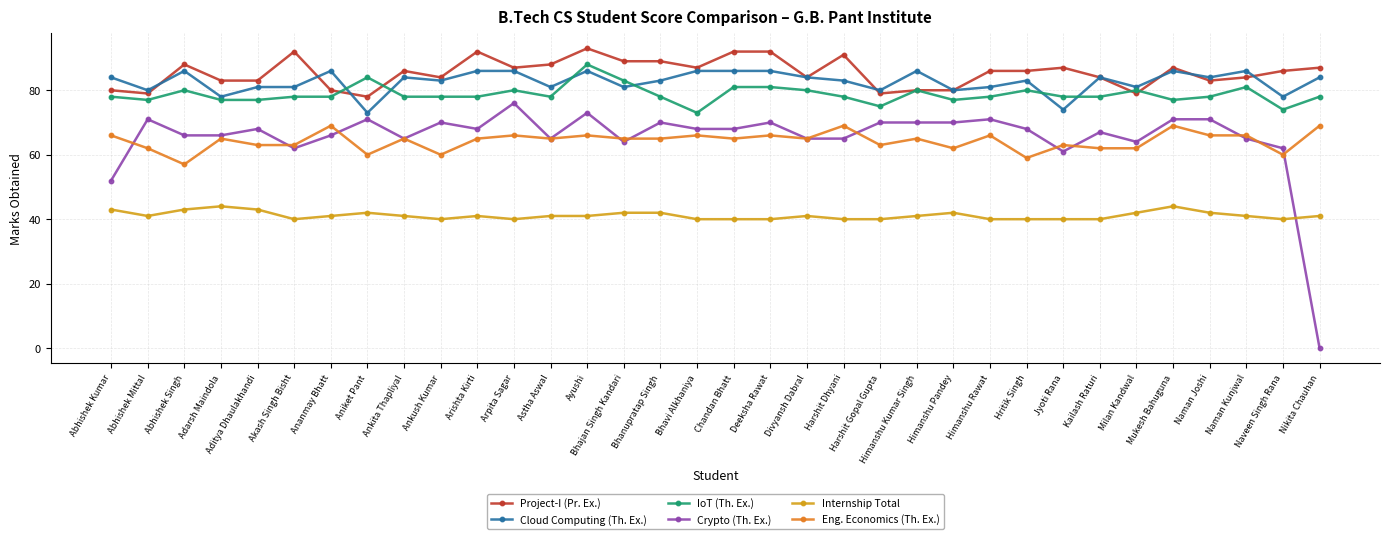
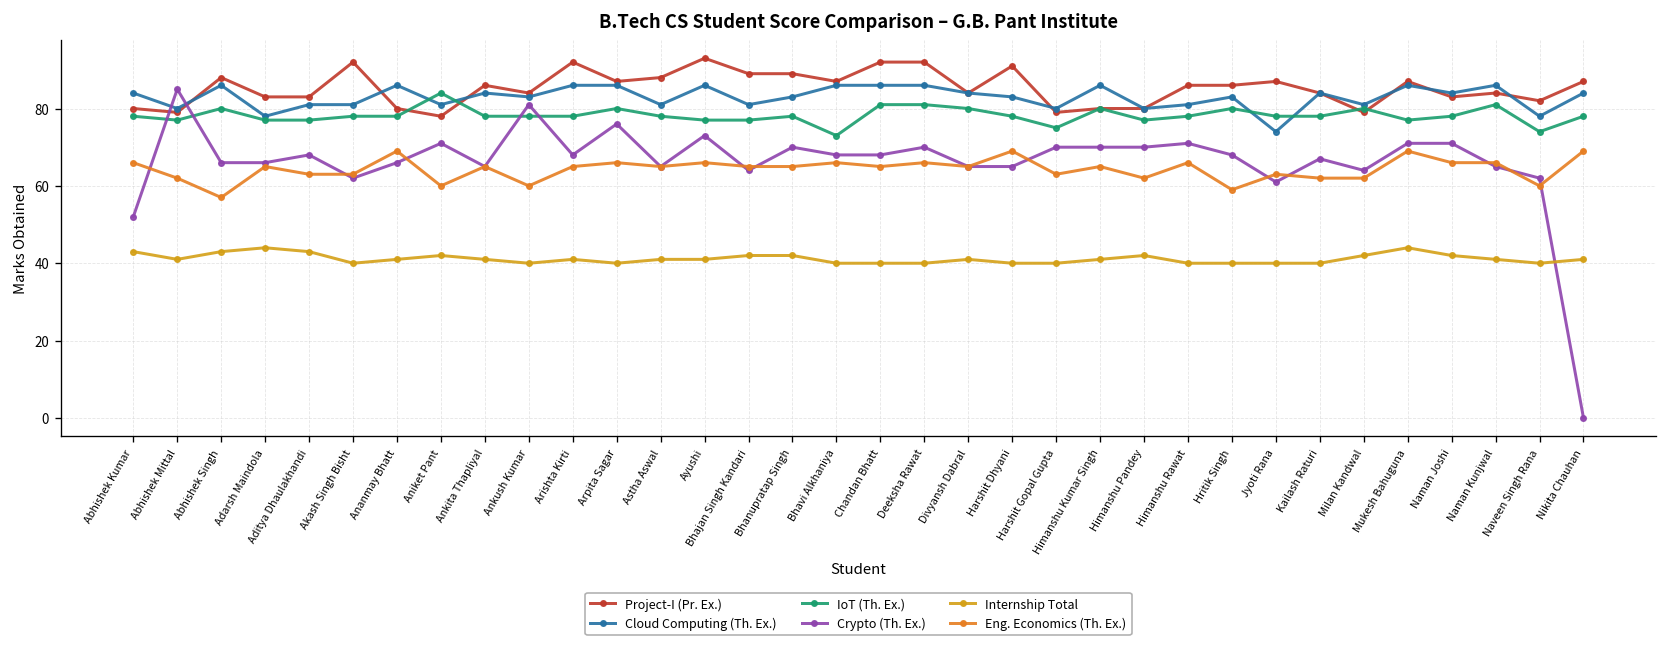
  {
    "Project-I (Pr. Ex.)": {
      "Abhishek Kumar": 80,
      "Abhishek Mittal": 79,
      "Abhishek Singh": 88,
      "Adarsh Maindola": 83,
      "Aditya Dhaulakhandi": 83,
      "Akash Singh Bisht": 92,
      "Ananmay Bhatt": 80,
      "Aniket Pant": 78,
      "Ankita Thapliyal": 86,
      "Ankush Kumar": 84,
      "Arishta Kirti": 92,
      "Arpita Sagar": 87,
      "Astha Aswal": 88,
      "Ayushi": 93,
      "Bhajan Singh Kandari": 89,
      "Bhanupratap Singh": 89,
      "Bhavi Alkhaniya": 87,
      "Chandan Bhatt": 92,
      "Deeksha Rawat": 92,
      "Harshit Dhyani": 91,
      "Harshit Gopal Gupta": 79,
      "Himanshu Rawat": 86,
      "Hritik Singh": 86,
      "Jyoti Rana": 87,
      "Milan Kandwal": 79,
      "Mukesh Bahuguna": 87,
      "Naman Joshi": 83,
      "Naman Kunjwal": 84,
-     "Naveen Singh Rana": 86,
+     "Naveen Singh Rana": 82,
      "Nikita Chauhan": 87
    },
    "Cloud Computing (Th. Ex.)": {
      "Abhishek Kumar": 84,
      "Abhishek Mittal": 80,
      "Abhishek Singh": 86,
      "Adarsh Maindola": 78,
      "Aditya Dhaulakhandi": 81,
      "Akash Singh Bisht": 81,
      "Ananmay Bhatt": 86,
-     "Aniket Pant": 73,
+     "Aniket Pant": 81,
      "Ankita Thapliyal": 84,
      "Ankush Kumar": 83,
      "Arishta Kirti": 86,
      "Arpita Sagar": 86,
      "Astha Aswal": 81,
      "Ayushi": 86,
      "Bhajan Singh Kandari": 81,
      "Bhanupratap Singh": 83,
      "Bhavi Alkhaniya": 86,
      "Chandan Bhatt": 86,
      "Deeksha Rawat": 86,
      "Harshit Dhyani": 83,
      "Harshit Gopal Gupta": 80,
      "Himanshu Kumar Singh": 86,
      "Himanshu Rawat": 81,
      "Hritik Singh": 83,
      "Jyoti Rana": 74,
      "Milan Kandwal": 81,
      "Mukesh Bahuguna": 86,
      "Naman Joshi": 84,
      "Naman Kunjwal": 86,
      "Naveen Singh Rana": 78,
      "Nikita Chauhan": 84
    },
    "IoT (Th. Ex.)": {
      "Abhishek Kumar": 78,
      "Abhishek Mittal": 77,
      "Abhishek Singh": 80,
      "Adarsh Maindola": 77,
      "Aditya Dhaulakhandi": 77,
      "Akash Singh Bisht": 78,
      "Ananmay Bhatt": 78,
      "Aniket Pant": 84,
      "Ankita Thapliyal": 78,
      "Ankush Kumar": 78,
      "Arishta Kirti": 78,
      "Arpita Sagar": 80,
      "Astha Aswal": 78,
-     "Ayushi": 88,
-     "Bhajan Singh Kandari": 83,
+     "Ayushi": 77,
+     "Bhajan Singh Kandari": 77,
      "Bhanupratap Singh": 78,
      "Bhavi Alkhaniya": 73,
      "Chandan Bhatt": 81,
      "Deeksha Rawat": 81,
      "Divyansh Dabral": 80,
      "Harshit Dhyani": 78,
      "Harshit Gopal Gupta": 75,
      "Himanshu Pandey": 77,
      "Himanshu Rawat": 78,
      "Hritik Singh": 80,
      "Jyoti Rana": 78,
      "Kailash Raturi": 78,
      "Milan Kandwal": 80,
      "Mukesh Bahuguna": 77,
      "Naman Joshi": 78,
      "Naman Kunjwal": 81,
      "Naveen Singh Rana": 74,
      "Nikita Chauhan": 78
    },
    "Crypto (Th. Ex.)": {
      "Abhishek Kumar": 52,
-     "Abhishek Mittal": 71,
+     "Abhishek Mittal": 85,
      "Abhishek Singh": 66,
      "Adarsh Maindola": 66,
      "Aditya Dhaulakhandi": 68,
      "Akash Singh Bisht": 62,
      "Ananmay Bhatt": 66,
      "Aniket Pant": 71,
-     "Ankush Kumar": 70,
+     "Ankush Kumar": 81,
      "Arishta Kirti": 68,
      "Arpita Sagar": 76,
      "Ayushi": 73,
      "Bhajan Singh Kandari": 64,
      "Bhanupratap Singh": 70,
      "Bhavi Alkhaniya": 68,
      "Chandan Bhatt": 68,
      "Deeksha Rawat": 70,
      "Harshit Dhyani": 65,
      "Harshit Gopal Gupta": 70,
      "Himanshu Kumar Singh": 70,
      "Himanshu Pandey": 70,
      "Himanshu Rawat": 71,
      "Hritik Singh": 68,
      "Jyoti Rana": 61,
      "Kailash Raturi": 67,
      "Milan Kandwal": 64,
      "Mukesh Bahuguna": 71,
      "Naman Joshi": 71,
      "Naman Kunjwal": 65,
      "Naveen Singh Rana": 62,
      "Nikita Chauhan": 0
    }
  }
